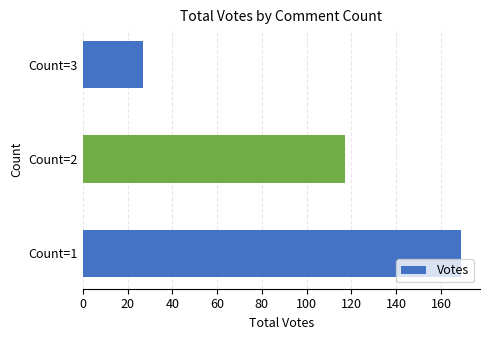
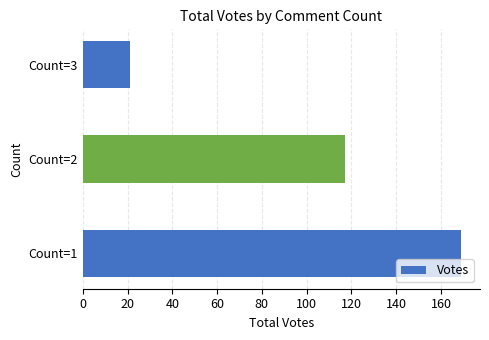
  {
-   "Count=3": 27,
+   "Count=3": 21,
    "Count=2": 117,
    "Count=1": 169
  }
